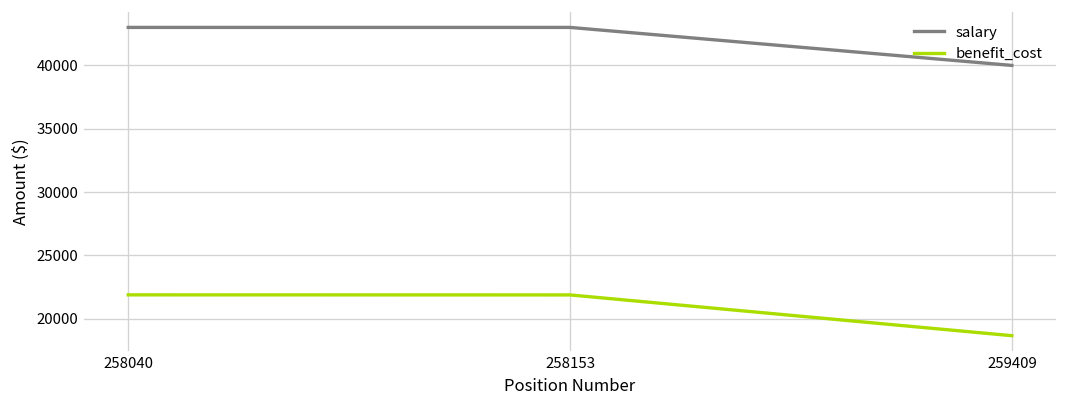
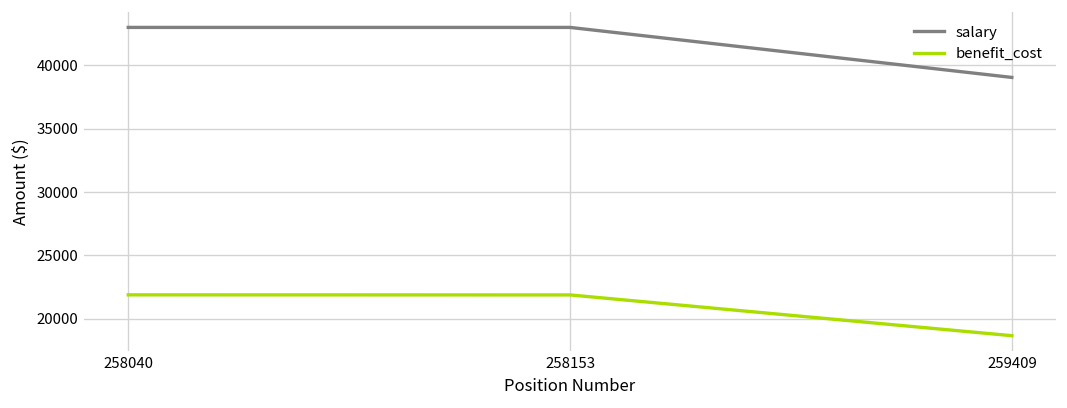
  {
    "salary": {
      "258040": 43000,
      "258153": 43000,
-     "259409": 40000
+     "259409": 39100
    },
    "benefit_cost": {
      "258040": 21900,
      "258153": 21900,
      "259409": 18700
    }
  }
